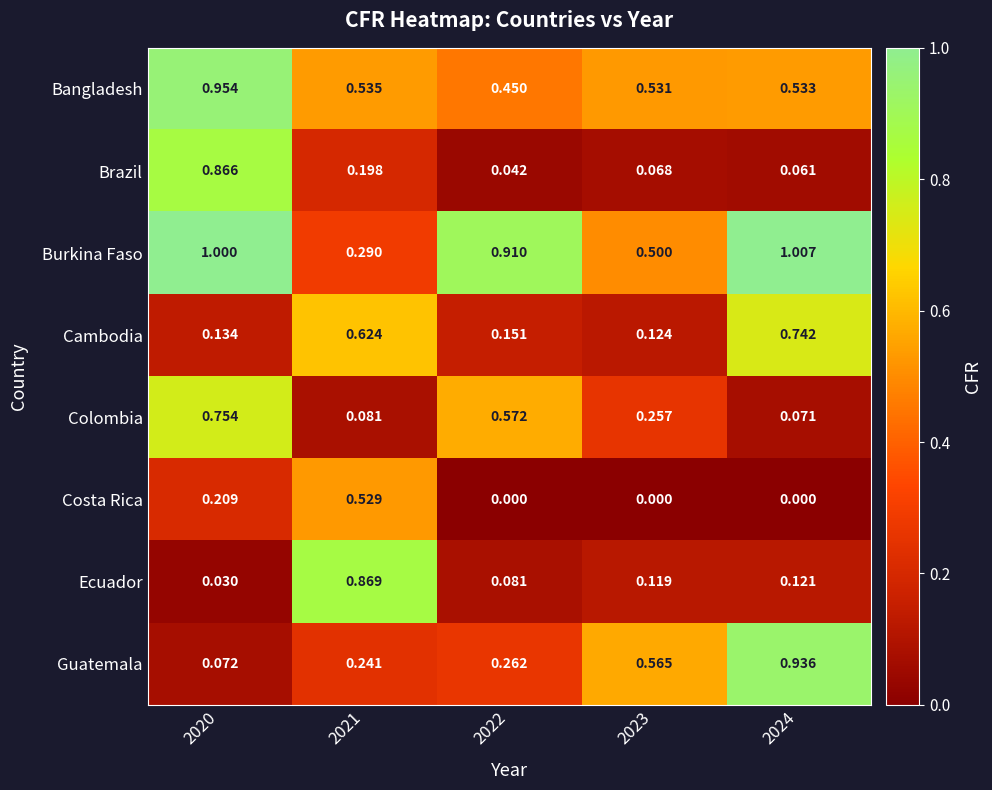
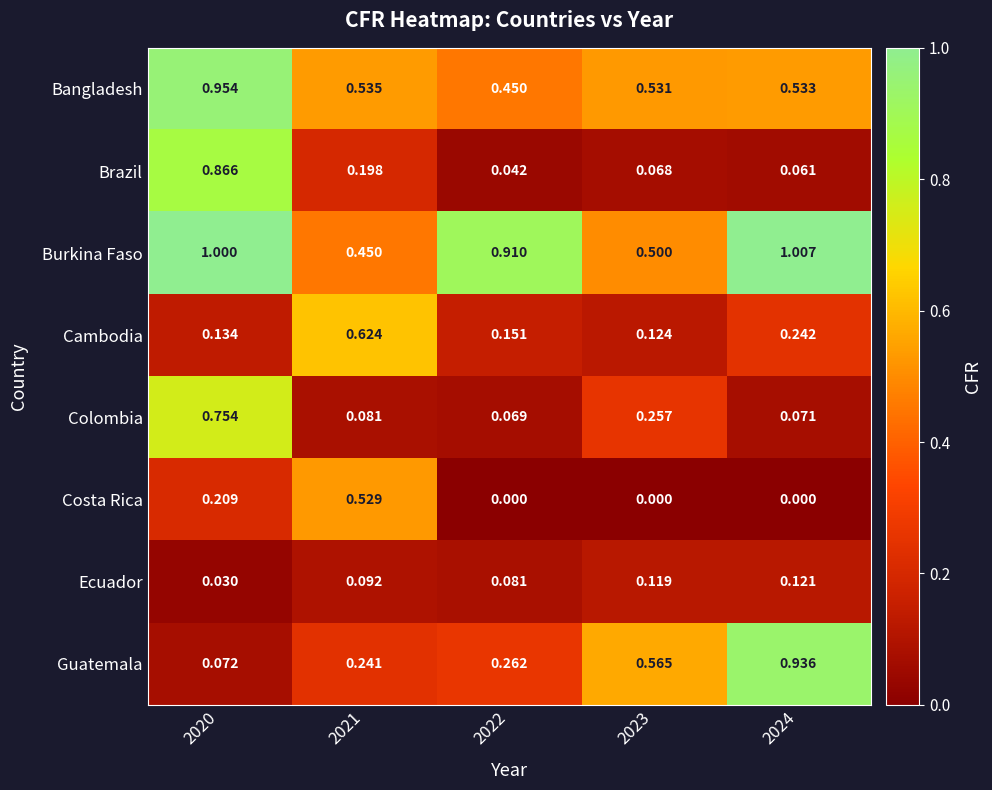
  {
    "Bangladesh": {
      "2020": 0.954,
      "2021": 0.535,
      "2022": 0.450,
      "2023": 0.531,
      "2024": 0.533
    },
    "Brazil": {
      "2020": 0.866,
      "2021": 0.198,
      "2022": 0.042,
      "2023": 0.068,
      "2024": 0.061
    },
    "Burkina Faso": {
      "2020": 1.000,
-     "2021": 0.290,
+     "2021": 0.450,
      "2022": 0.910,
      "2023": 0.500,
      "2024": 1.007
    },
    "Cambodia": {
      "2020": 0.134,
      "2021": 0.624,
      "2022": 0.151,
      "2023": 0.124,
-     "2024": 0.742
+     "2024": 0.242
    },
    "Colombia": {
      "2020": 0.754,
      "2021": 0.081,
-     "2022": 0.572,
+     "2022": 0.069,
      "2023": 0.257,
      "2024": 0.071
    },
    "Costa Rica": {
      "2020": 0.209,
      "2021": 0.529,
      "2022": 0.000,
      "2023": 0.000,
      "2024": 0.000
    },
    "Ecuador": {
      "2020": 0.030,
-     "2021": 0.869,
+     "2021": 0.092,
      "2022": 0.081,
      "2023": 0.119,
      "2024": 0.121
    },
    "Guatemala": {
      "2020": 0.072,
      "2021": 0.241,
      "2022": 0.262,
      "2023": 0.565,
      "2024": 0.936
    }
  }
